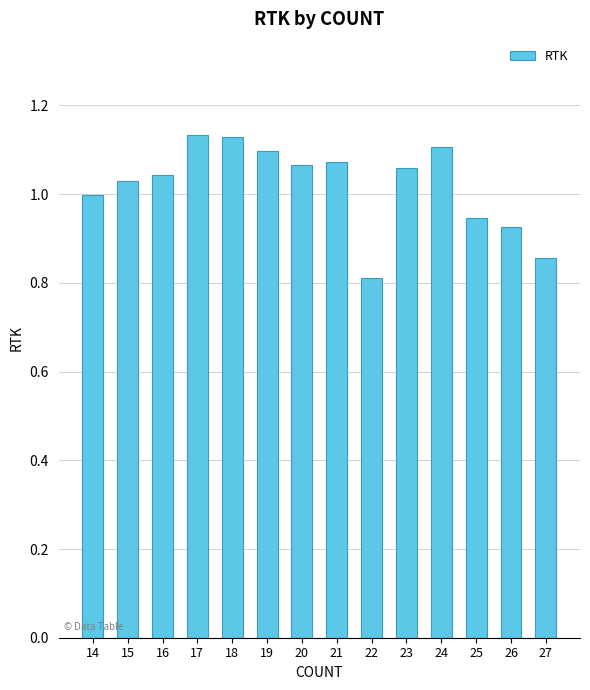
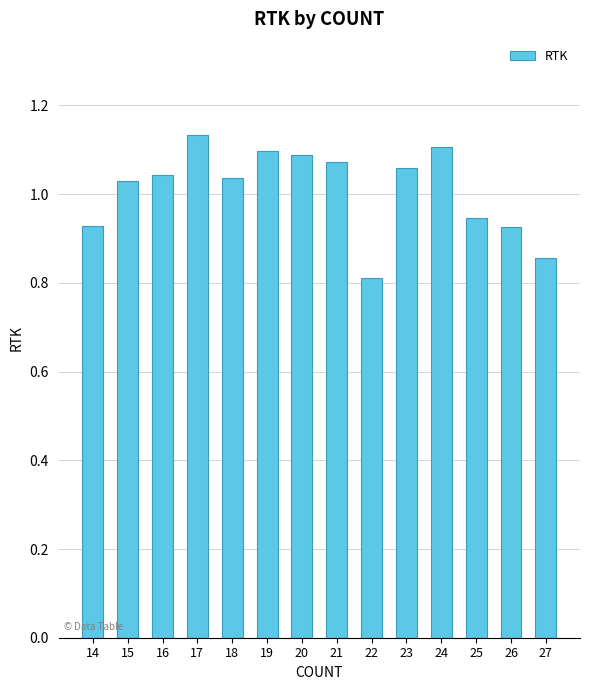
  {
-   "14": 1.00,
+   "14": 0.93,
    "15": 1.03,
    "16": 1.04,
    "17": 1.13,
-   "18": 1.13,
+   "18": 1.04,
    "19": 1.10,
-   "20": 1.07,
+   "20": 1.09,
    "21": 1.07,
    "22": 0.81,
    "23": 1.06,
    "24": 1.11,
    "25": 0.95,
    "26": 0.93,
    "27": 0.86
  }
